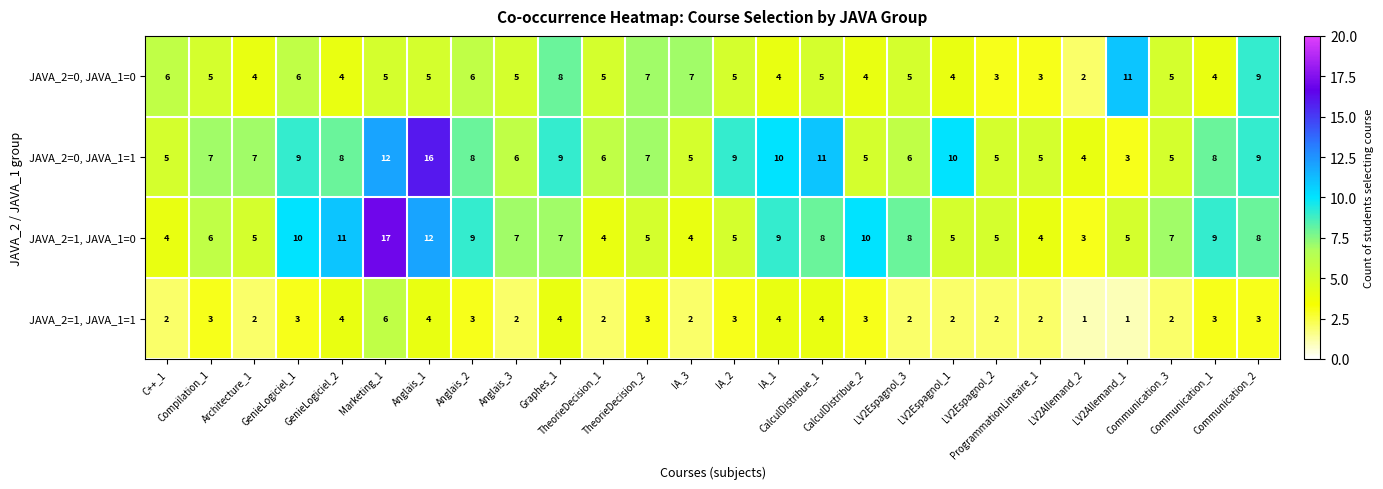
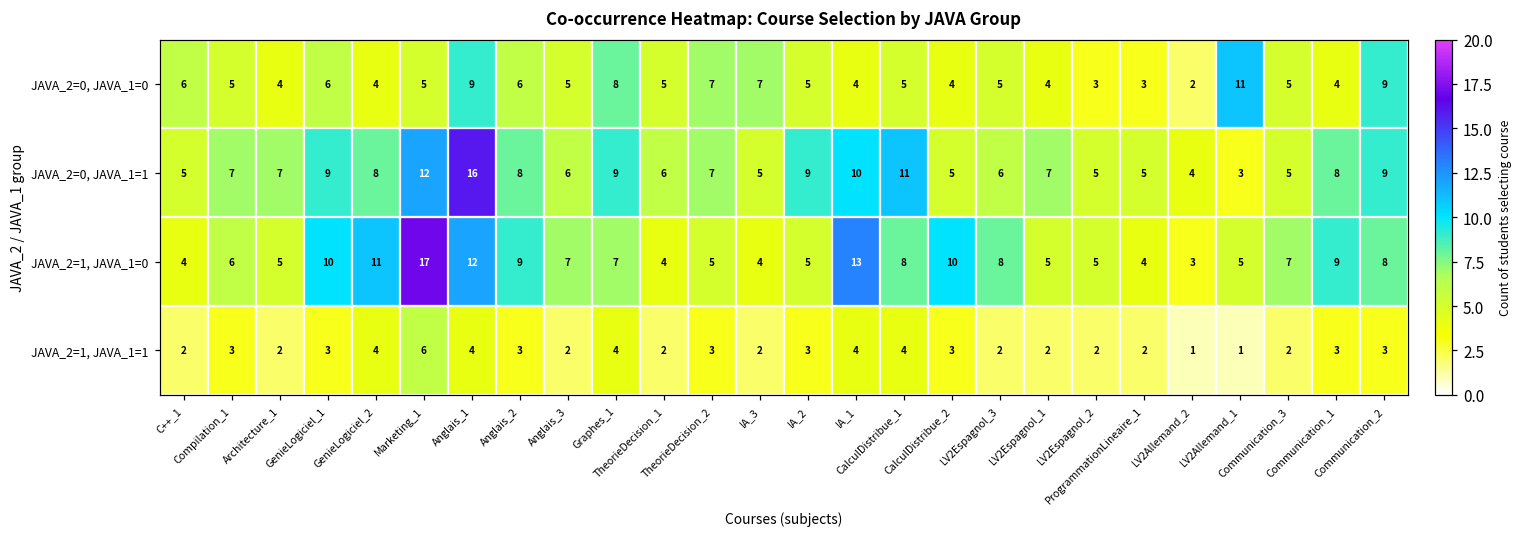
  {
    "JAVA_2=0, JAVA_1=0": {
      "C++_1": 6,
      "Compilation_1": 5,
      "Architecture_1": 4,
      "GenieLogiciel_1": 6,
      "GenieLogiciel_2": 4,
      "Marketing_1": 5,
-     "Anglais_1": 5,
+     "Anglais_1": 9,
      "Anglais_2": 6,
      "Anglais_3": 5,
      "Graphes_1": 8,
      "TheorieDecision_1": 5,
      "TheorieDecision_2": 7,
      "IA_3": 7,
      "IA_2": 5,
      "IA_1": 4,
      "CalculDistribue_1": 5,
      "CalculDistribue_2": 4,
      "LV2Espagnol_3": 5,
      "LV2Espagnol_1": 4,
      "LV2Espagnol_2": 3,
      "ProgrammationLineaire_1": 3,
      "LV2Allemand_2": 2,
      "LV2Allemand_1": 11,
      "Communication_3": 5,
      "Communication_1": 4,
      "Communication_2": 9
    },
    "JAVA_2=0, JAVA_1=1": {
      "C++_1": 5,
      "Compilation_1": 7,
      "Architecture_1": 7,
      "GenieLogiciel_1": 9,
      "GenieLogiciel_2": 8,
      "Marketing_1": 12,
      "Anglais_1": 16,
      "Anglais_2": 8,
      "Anglais_3": 6,
      "Graphes_1": 9,
      "TheorieDecision_1": 6,
      "TheorieDecision_2": 7,
      "IA_3": 5,
      "IA_2": 9,
      "IA_1": 10,
      "CalculDistribue_1": 11,
      "CalculDistribue_2": 5,
      "LV2Espagnol_3": 6,
-     "LV2Espagnol_1": 10,
+     "LV2Espagnol_1": 7,
      "LV2Espagnol_2": 5,
      "ProgrammationLineaire_1": 5,
      "LV2Allemand_2": 4,
      "LV2Allemand_1": 3,
      "Communication_3": 5,
      "Communication_1": 8,
      "Communication_2": 9
    },
    "JAVA_2=1, JAVA_1=0": {
      "C++_1": 4,
      "Compilation_1": 6,
      "Architecture_1": 5,
      "GenieLogiciel_1": 10,
      "GenieLogiciel_2": 11,
      "Marketing_1": 17,
      "Anglais_1": 12,
      "Anglais_2": 9,
      "Anglais_3": 7,
      "Graphes_1": 7,
      "TheorieDecision_1": 4,
      "TheorieDecision_2": 5,
      "IA_3": 4,
      "IA_2": 5,
-     "IA_1": 9,
+     "IA_1": 13,
      "CalculDistribue_1": 8,
      "CalculDistribue_2": 10,
      "LV2Espagnol_3": 8,
      "LV2Espagnol_1": 5,
      "LV2Espagnol_2": 5,
      "ProgrammationLineaire_1": 4,
      "LV2Allemand_2": 3,
      "LV2Allemand_1": 5,
      "Communication_3": 7,
      "Communication_1": 9,
      "Communication_2": 8
    },
    "JAVA_2=1, JAVA_1=1": {
      "C++_1": 2,
      "Compilation_1": 3,
      "Architecture_1": 2,
      "GenieLogiciel_1": 3,
      "GenieLogiciel_2": 4,
      "Marketing_1": 6,
      "Anglais_1": 4,
      "Anglais_2": 3,
      "Anglais_3": 2,
      "Graphes_1": 4,
      "TheorieDecision_1": 2,
      "TheorieDecision_2": 3,
      "IA_3": 2,
      "IA_2": 3,
      "IA_1": 4,
      "CalculDistribue_1": 4,
      "CalculDistribue_2": 3,
      "LV2Espagnol_3": 2,
      "LV2Espagnol_1": 2,
      "LV2Espagnol_2": 2,
      "ProgrammationLineaire_1": 2,
      "LV2Allemand_2": 1,
      "LV2Allemand_1": 1,
      "Communication_3": 2,
      "Communication_1": 3,
      "Communication_2": 3
    }
  }
